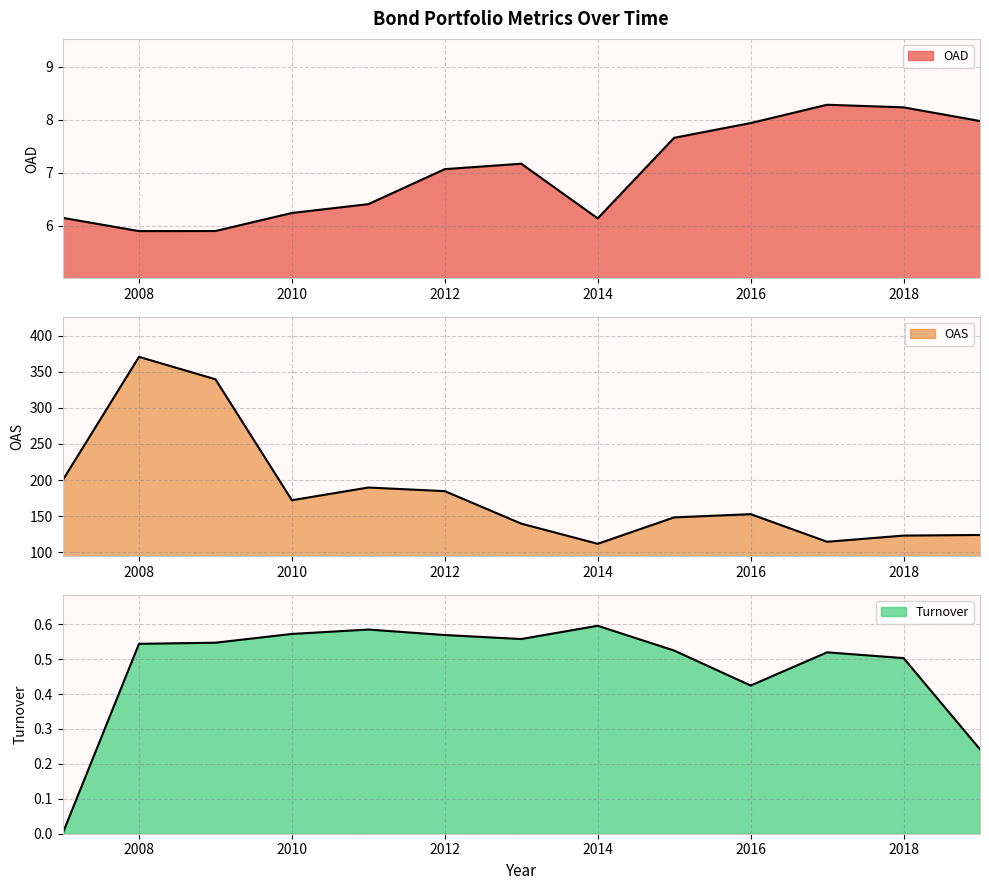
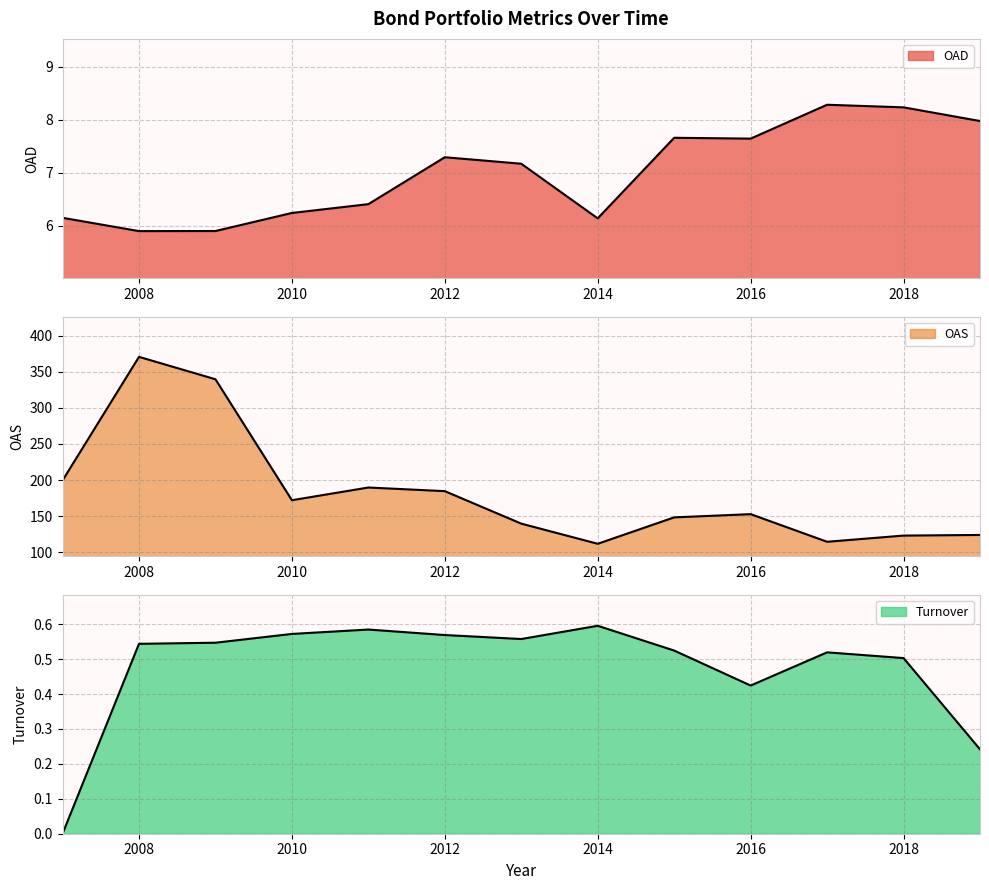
  {
    "Bond Portfolio Metrics Over Time": {
      "2008": 5.9,
      "2010": 6.2,
-     "2012": 7.1,
+     "2012": 7.3,
      "2014": 6.1,
-     "2016": 7.9,
+     "2016": 7.6,
      "2018": 8.2
    }
  }
